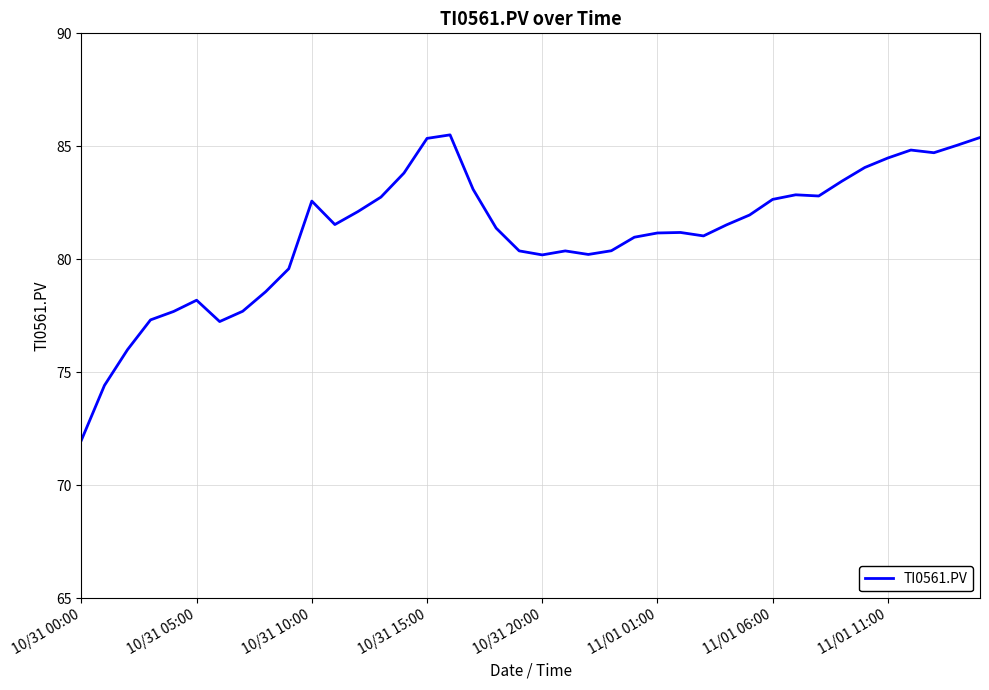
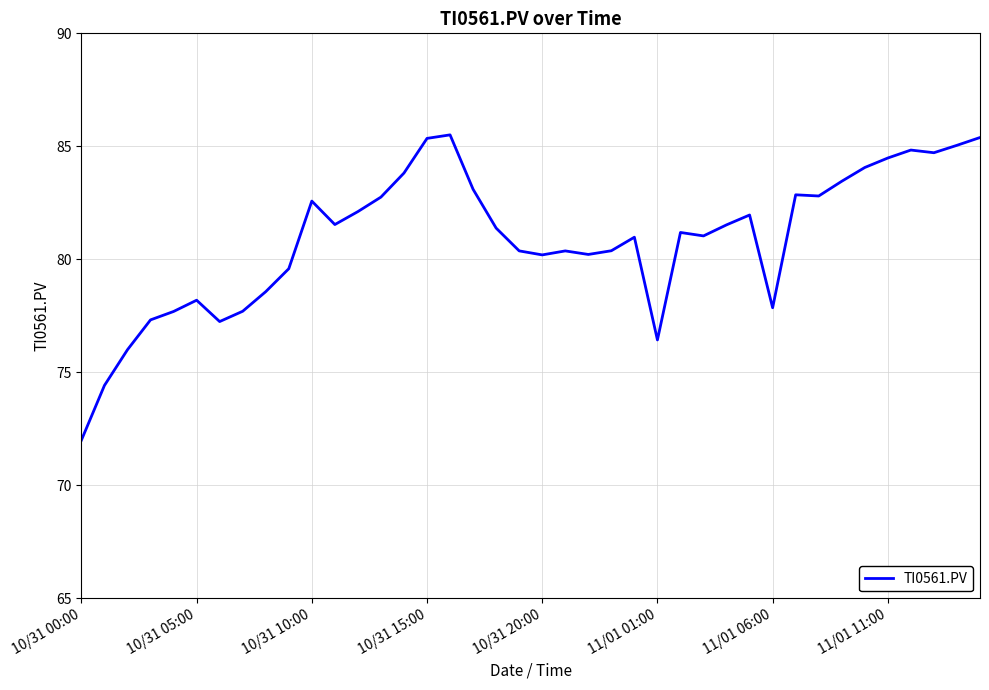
  {
    "10/31 00:00": 72.0,
    "10/31 05:00": 78.2,
    "10/31 10:00": 82.6,
    "10/31 15:00": 85.4,
    "10/31 20:00": 80.2,
-   "11/01 01:00": 81.2,
-   "11/01 06:00": 82.7,
+   "11/01 01:00": 76.4,
+   "11/01 06:00": 77.9,
    "11/01 11:00": 84.5
  }
